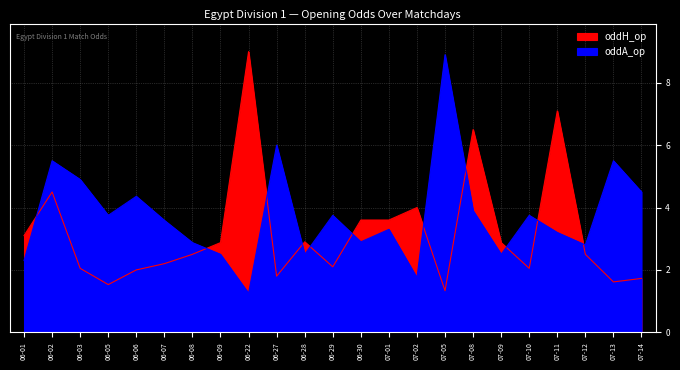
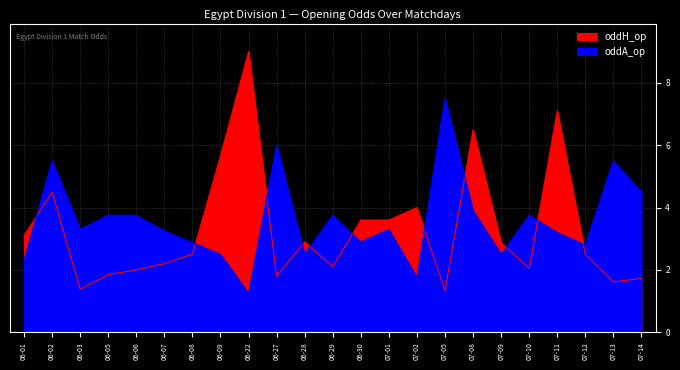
  {
    "oddH_op": {
      "06-01": 3.1,
      "06-02": 4.5,
-     "06-03": 2.1,
-     "06-05": 1.5,
+     "06-03": 1.4,
+     "06-05": 1.9,
      "06-06": 2.0,
      "06-07": 2.2,
      "06-08": 2.5,
-     "06-09": 2.9,
+     "06-09": 5.7,
      "06-22": 9.0,
      "06-27": 1.8,
      "06-28": 2.9,
      "06-29": 2.1,
      "06-30": 3.6,
      "07-01": 3.6,
      "07-02": 4.0,
      "07-05": 1.3,
      "07-08": 6.5,
      "07-09": 2.9,
      "07-10": 2.1,
      "07-11": 7.1,
      "07-12": 2.5,
      "07-13": 1.6,
      "07-14": 1.7
    },
    "oddA_op": {
      "06-01": 2.3,
      "06-02": 5.5,
-     "06-03": 4.9,
+     "06-03": 3.3,
      "06-05": 3.8,
-     "06-06": 4.4,
-     "06-07": 3.6,
+     "06-06": 3.8,
+     "06-07": 3.3,
      "06-08": 2.9,
      "06-09": 2.5,
      "06-22": 1.3,
      "06-27": 6.0,
      "06-28": 2.5,
      "06-29": 3.8,
      "06-30": 2.9,
      "07-01": 3.3,
      "07-02": 1.8,
-     "07-05": 8.9,
+     "07-05": 7.5,
      "07-08": 3.9,
      "07-09": 2.5,
      "07-10": 3.8,
      "07-11": 3.2,
      "07-12": 2.8,
      "07-13": 5.5,
      "07-14": 4.5
    }
  }
